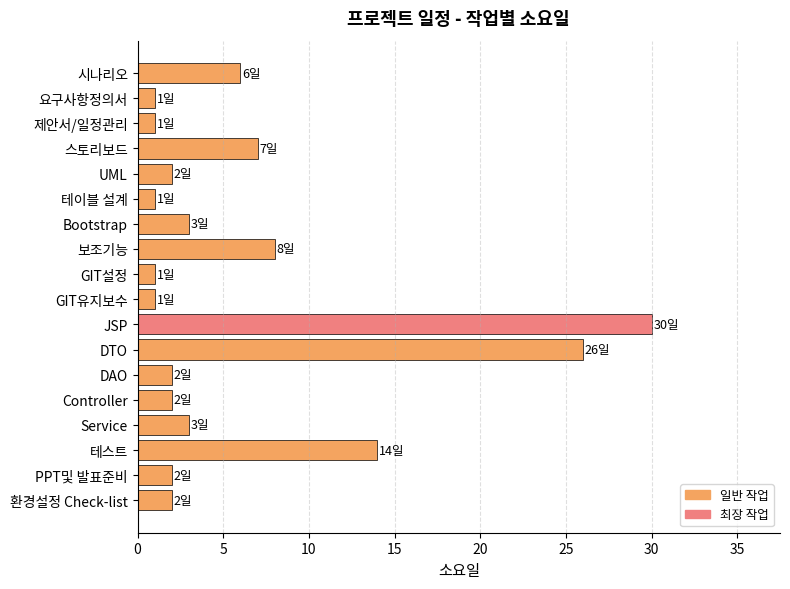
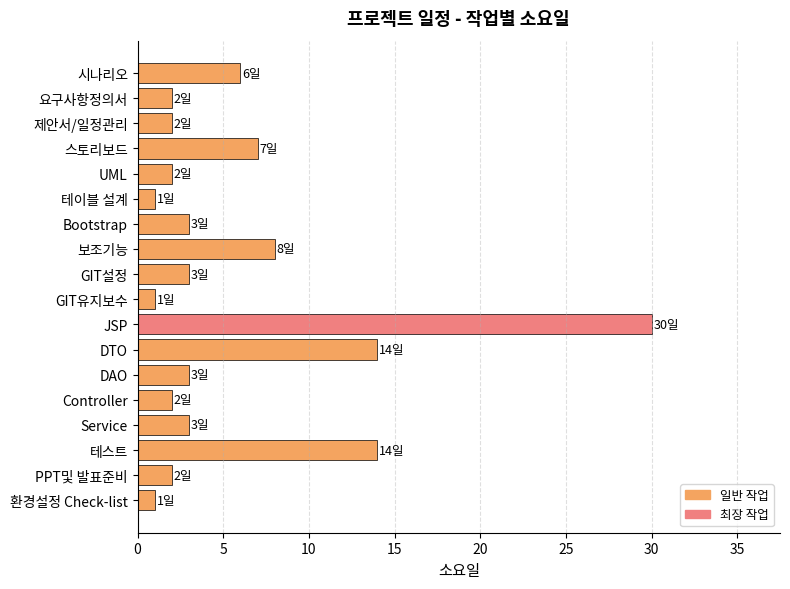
  {
    "시나리오": "6일",
-   "요구사항정의서": "1일",
-   "제안서/일정관리": "1일",
+   "요구사항정의서": "2일",
+   "제안서/일정관리": "2일",
    "스토리보드": "7일",
    "UML": "2일",
    "테이블 설계": "1일",
    "Bootstrap": "3일",
    "보조기능": "8일",
-   "GIT설정": "1일",
+   "GIT설정": "3일",
    "GIT유지보수": "1일",
    "JSP": "30일",
-   "DTO": "26일",
-   "DAO": "2일",
+   "DTO": "14일",
+   "DAO": "3일",
    "Controller": "2일",
    "Service": "3일",
    "테스트": "14일",
    "PPT및 발표준비": "2일",
-   "환경설정 Check-list": "2일"
+   "환경설정 Check-list": "1일"
  }
